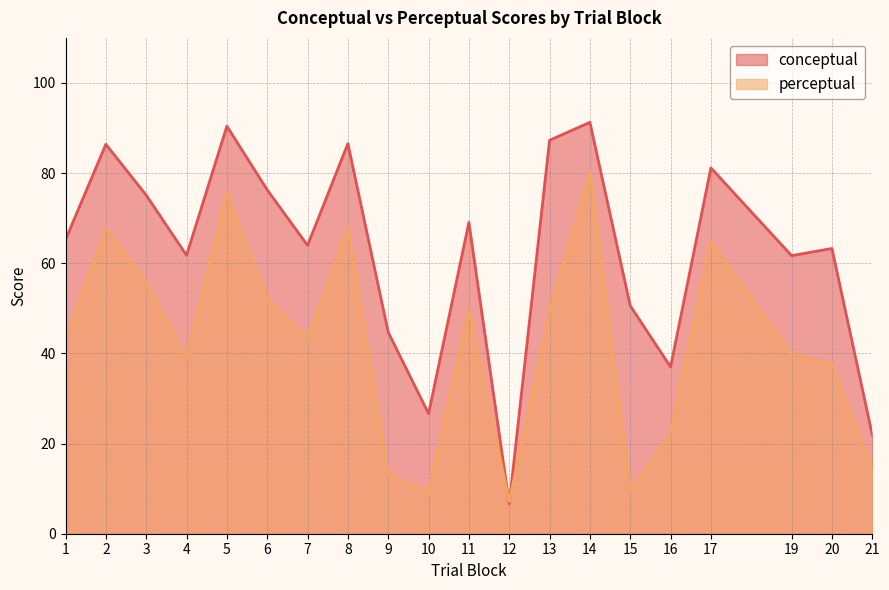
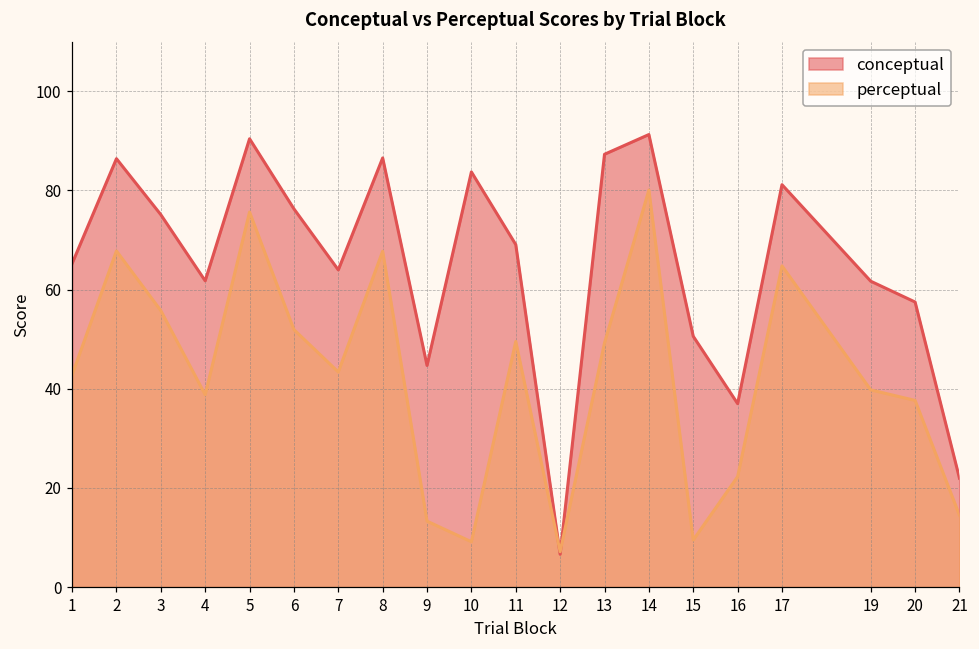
  {
    "conceptual": {
      "1": 65,
      "2": 86,
      "3": 75,
      "4": 62,
      "5": 90,
      "6": 76,
      "7": 64,
      "8": 87,
      "9": 45,
-     "10": 27,
+     "10": 84,
      "11": 69,
      "13": 87,
      "14": 91,
      "15": 51,
      "16": 37,
      "17": 81,
      "19": 62,
-     "20": 63,
+     "20": 57,
      "21": 22
    },
    "perceptual": {
      "1": 43,
      "2": 68,
      "3": 56,
      "4": 39,
      "5": 76,
      "6": 52,
      "7": 43,
      "8": 68,
      "9": 13,
      "10": 9,
      "11": 50,
      "13": 49,
      "14": 80,
      "15": 10,
      "16": 22,
      "17": 65,
      "19": 40,
      "20": 38,
      "21": 14
    }
  }
